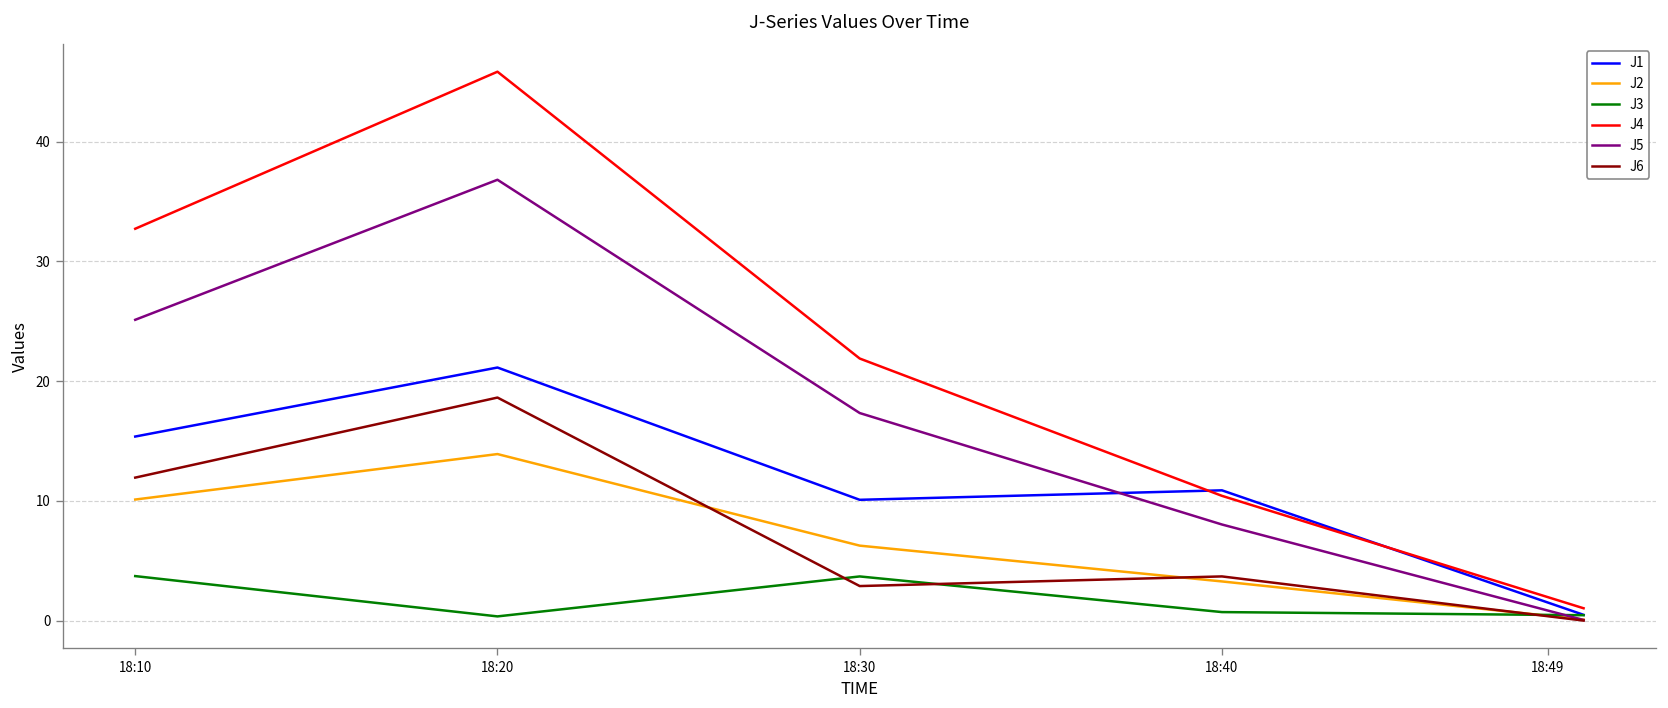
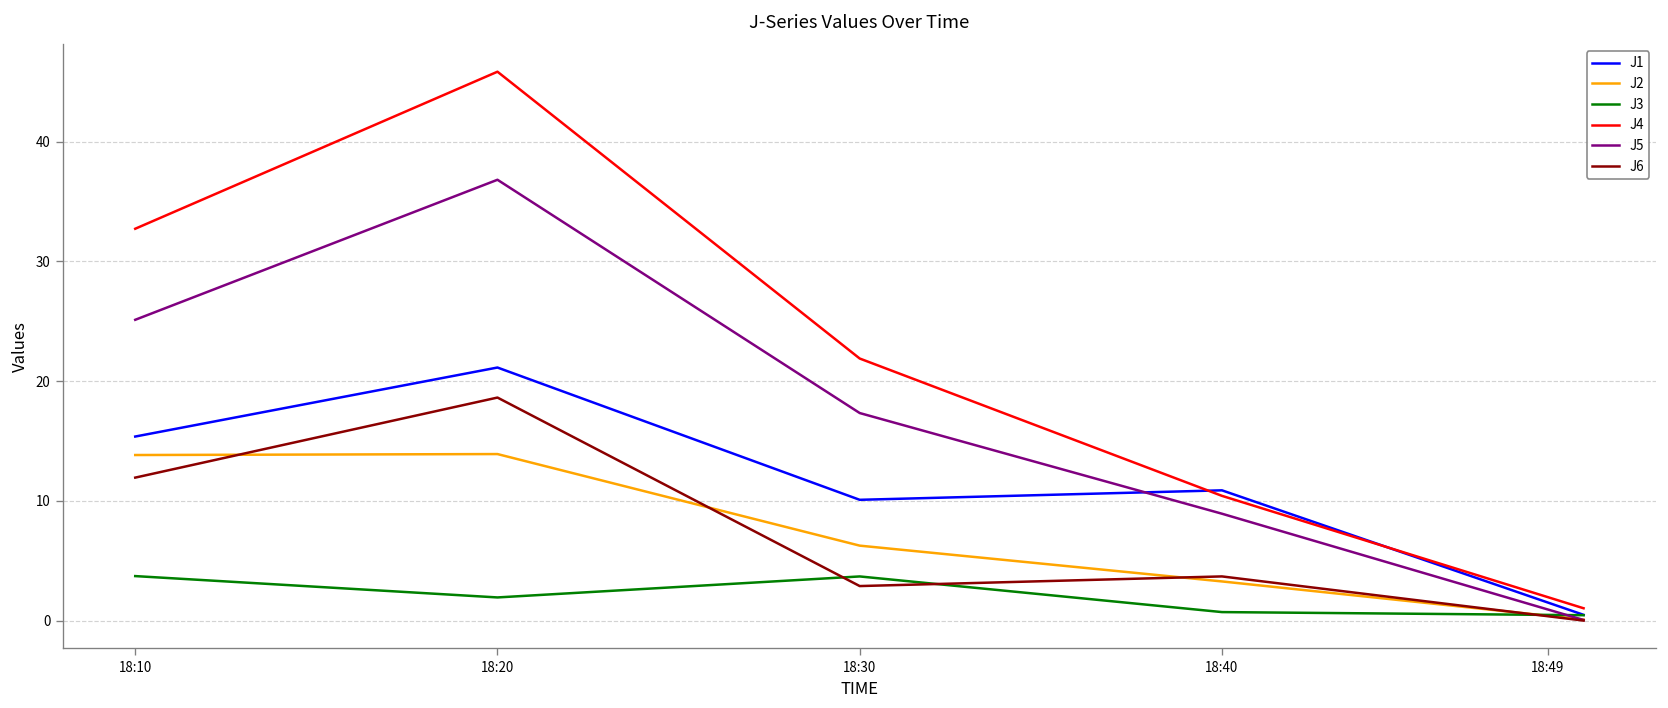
  {
    "J1": {
      "18:10": 15,
      "18:20": 21,
      "18:30": 10,
      "18:40": 11
    },
    "J2": {
-     "18:10": 10,
+     "18:10": 14,
      "18:20": 14,
      "18:30": 6,
      "18:40": 3
    },
    "J3": {
      "18:10": 4,
-     "18:20": 0,
+     "18:20": 2,
      "18:30": 4,
      "18:40": 1
    },
    "J4": {
      "18:10": 33,
      "18:20": 46,
      "18:30": 22,
      "18:40": 10
    },
    "J5": {
      "18:10": 25,
      "18:20": 37,
      "18:30": 17,
-     "18:40": 8
+     "18:40": 9
    },
    "J6": {
      "18:10": 12,
      "18:20": 19,
      "18:30": 3,
      "18:40": 4
    }
  }
